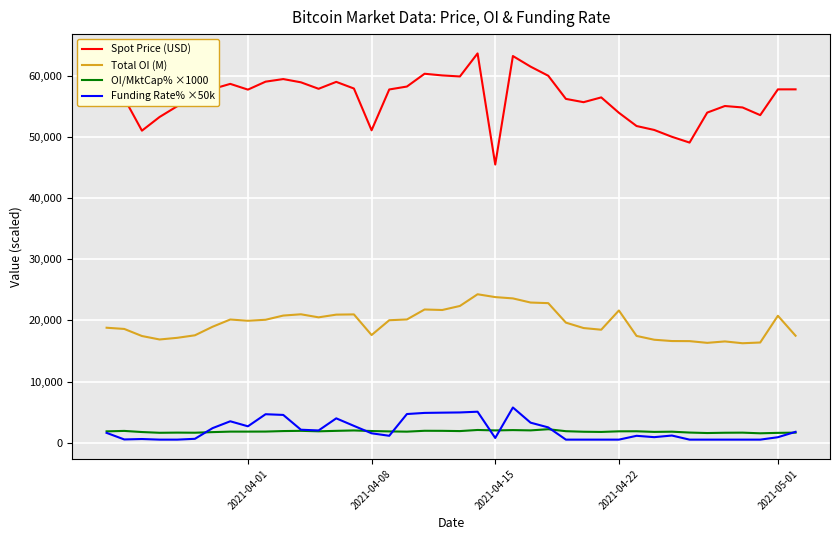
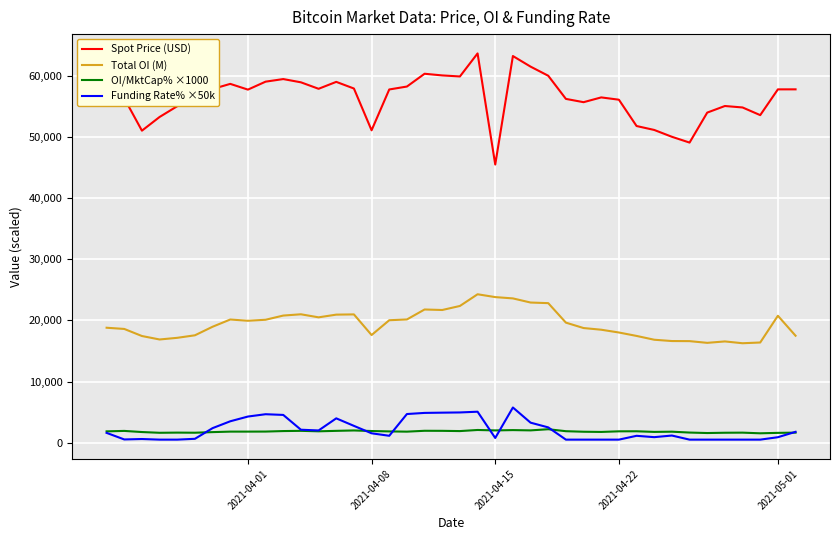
  {
    "Spot Price (USD)": {
      "2021-04-01": "58,000",
      "2021-04-08": "51,000",
      "2021-04-15": "45,000",
-     "2021-04-22": "54,000",
+     "2021-04-22": "56,000",
      "2021-05-01": "58,000"
    },
    "Total OI (M)": {
      "2021-04-01": "20,000",
      "2021-04-08": "18,000",
      "2021-04-15": "24,000",
-     "2021-04-22": "22,000",
+     "2021-04-22": "18,000",
      "2021-05-01": "21,000"
    },
    "OI/MktCap% ×1000": {
      "2021-04-01": "2,000",
      "2021-04-15": "2,000",
      "2021-04-22": "2,000",
      "2021-05-01": "2,000"
    },
    "Funding Rate% ×50k": {
-     "2021-04-01": "3,000",
+     "2021-04-01": "4,000",
      "2021-04-15": "1,000",
      "2021-04-22": "1,000",
      "2021-05-01": "1,000"
    }
  }
